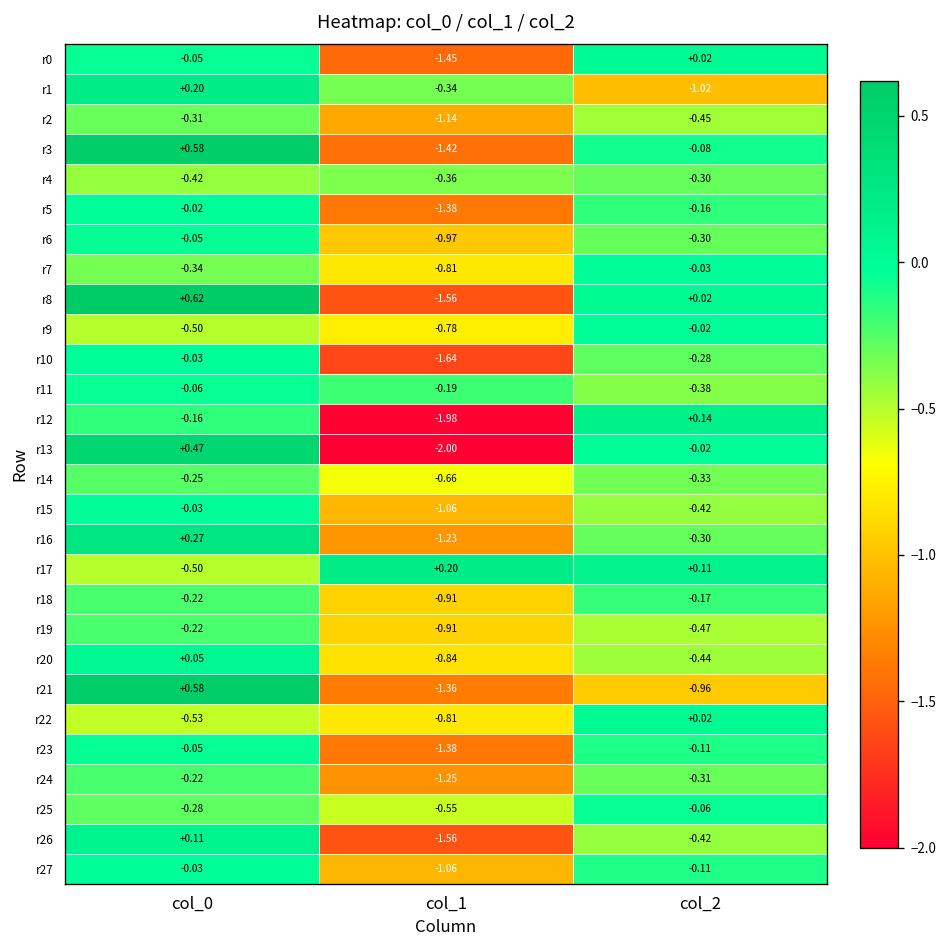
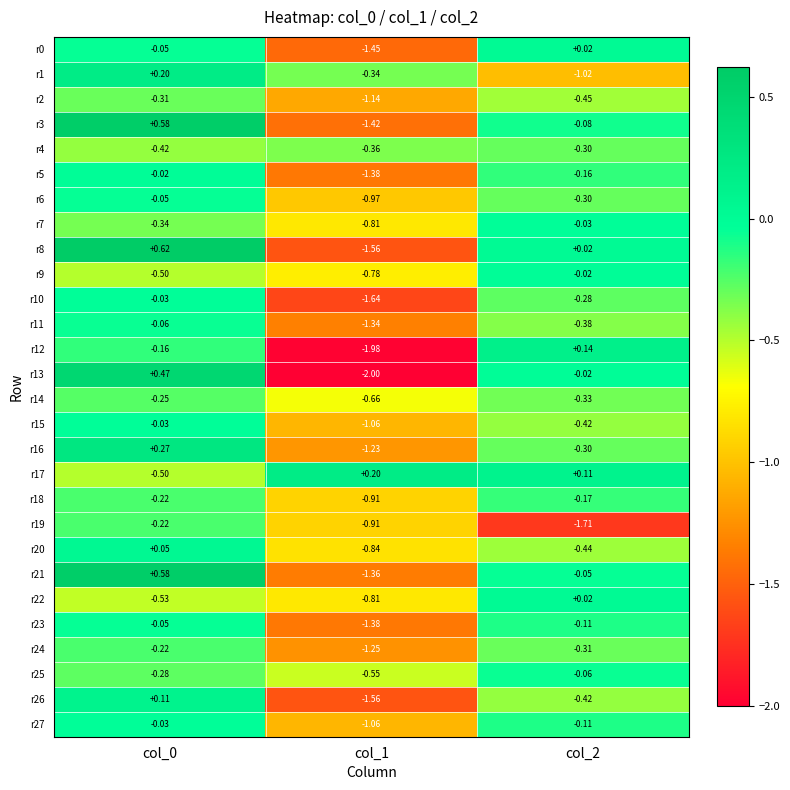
  {
    "r0": {
      "col_0": "-0.05",
      "col_1": "-1.45",
      "col_2": "+0.02"
    },
    "r1": {
      "col_0": "+0.20",
      "col_1": "-0.34",
      "col_2": "-1.02"
    },
    "r2": {
      "col_0": "-0.31",
      "col_1": "-1.14",
      "col_2": "-0.45"
    },
    "r3": {
      "col_0": "+0.58",
      "col_1": "-1.42",
      "col_2": "-0.08"
    },
    "r4": {
      "col_0": "-0.42",
      "col_1": "-0.36",
      "col_2": "-0.30"
    },
    "r5": {
      "col_0": "-0.02",
      "col_1": "-1.38",
      "col_2": "-0.16"
    },
    "r6": {
      "col_0": "-0.05",
      "col_1": "-0.97",
      "col_2": "-0.30"
    },
    "r7": {
      "col_0": "-0.34",
      "col_1": "-0.81",
      "col_2": "-0.03"
    },
    "r8": {
      "col_0": "+0.62",
      "col_1": "-1.56",
      "col_2": "+0.02"
    },
    "r9": {
      "col_0": "-0.50",
      "col_1": "-0.78",
      "col_2": "-0.02"
    },
    "r10": {
      "col_0": "-0.03",
      "col_1": "-1.64",
      "col_2": "-0.28"
    },
    "r11": {
      "col_0": "-0.06",
-     "col_1": "-0.19",
+     "col_1": "-1.34",
      "col_2": "-0.38"
    },
    "r12": {
      "col_0": "-0.16",
      "col_1": "-1.98",
      "col_2": "+0.14"
    },
    "r13": {
      "col_0": "+0.47",
      "col_1": "-2.00",
      "col_2": "-0.02"
    },
    "r14": {
      "col_0": "-0.25",
      "col_1": "-0.66",
      "col_2": "-0.33"
    },
    "r15": {
      "col_0": "-0.03",
      "col_1": "-1.06",
      "col_2": "-0.42"
    },
    "r16": {
      "col_0": "+0.27",
      "col_1": "-1.23",
      "col_2": "-0.30"
    },
    "r17": {
      "col_0": "-0.50",
      "col_1": "+0.20",
      "col_2": "+0.11"
    },
    "r18": {
      "col_0": "-0.22",
      "col_1": "-0.91",
      "col_2": "-0.17"
    },
    "r19": {
      "col_0": "-0.22",
      "col_1": "-0.91",
-     "col_2": "-0.47"
+     "col_2": "-1.71"
    },
    "r20": {
      "col_0": "+0.05",
      "col_1": "-0.84",
      "col_2": "-0.44"
    },
    "r21": {
      "col_0": "+0.58",
      "col_1": "-1.36",
-     "col_2": "-0.96"
+     "col_2": "-0.05"
    },
    "r22": {
      "col_0": "-0.53",
      "col_1": "-0.81",
      "col_2": "+0.02"
    },
    "r23": {
      "col_0": "-0.05",
      "col_1": "-1.38",
      "col_2": "-0.11"
    },
    "r24": {
      "col_0": "-0.22",
      "col_1": "-1.25",
      "col_2": "-0.31"
    },
    "r25": {
      "col_0": "-0.28",
      "col_1": "-0.55",
      "col_2": "-0.06"
    },
    "r26": {
      "col_0": "+0.11",
      "col_1": "-1.56",
      "col_2": "-0.42"
    },
    "r27": {
      "col_0": "-0.03",
      "col_1": "-1.06",
      "col_2": "-0.11"
    }
  }
